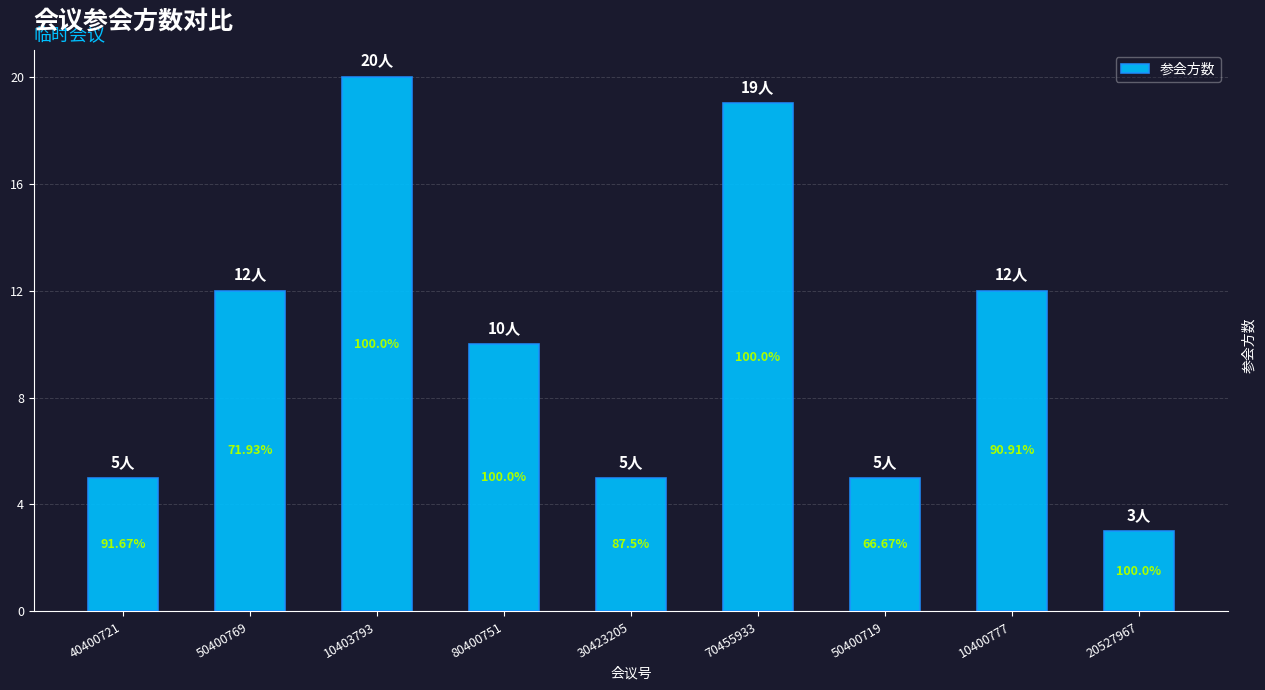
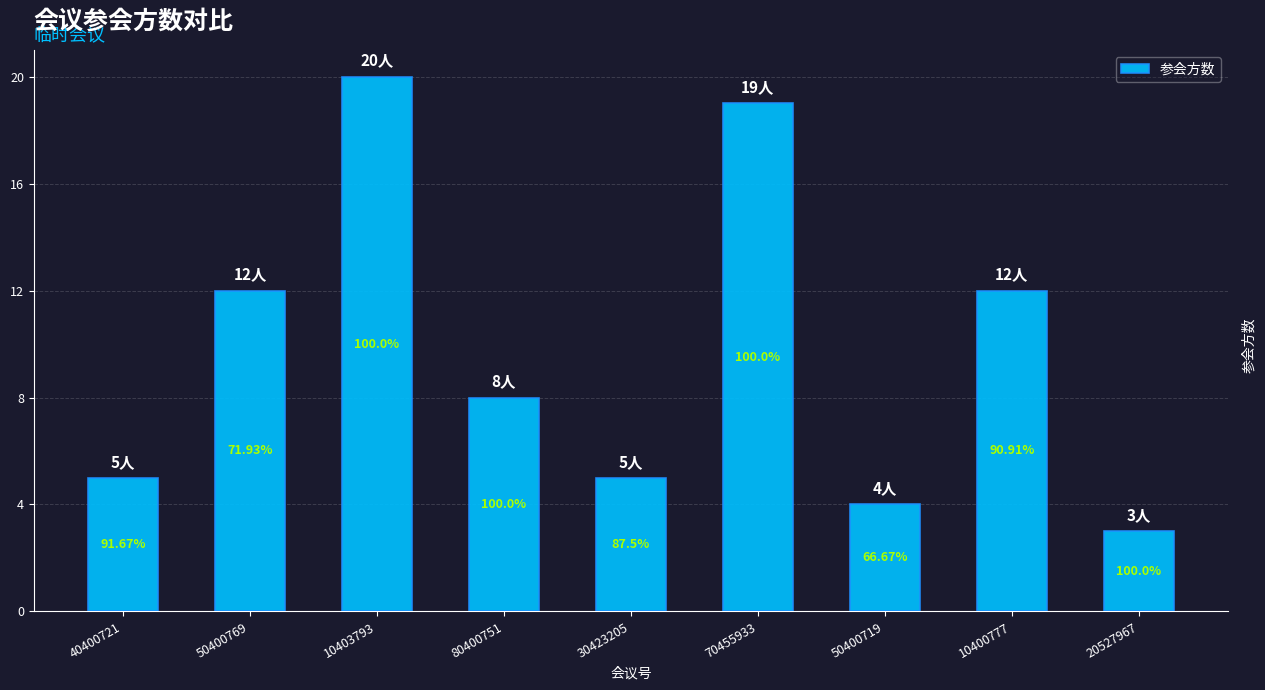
  {
    "40400721": "5人",
    "50400769": "12人",
    "10403793": "20人",
-   "80400751": "10人",
+   "80400751": "8人",
    "30423205": "5人",
    "70455933": "19人",
-   "50400719": "5人",
+   "50400719": "4人",
    "10400777": "12人",
    "20527967": "3人"
  }
